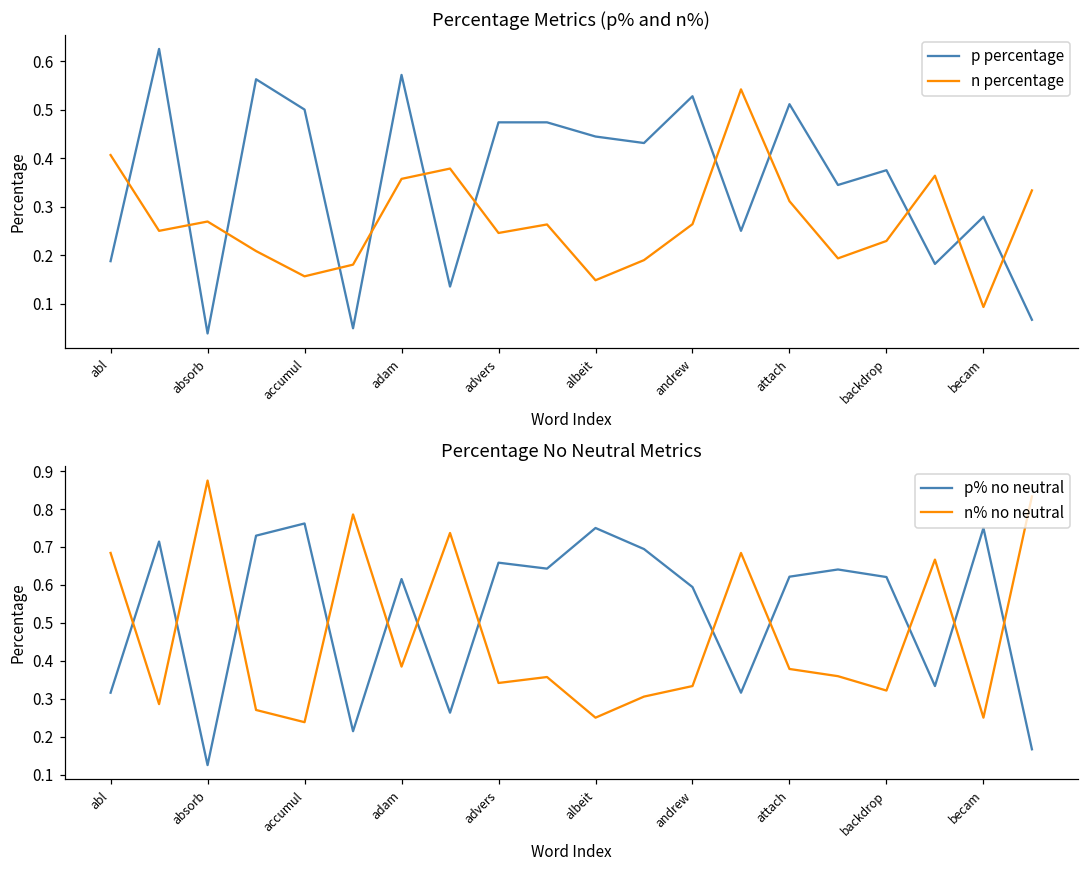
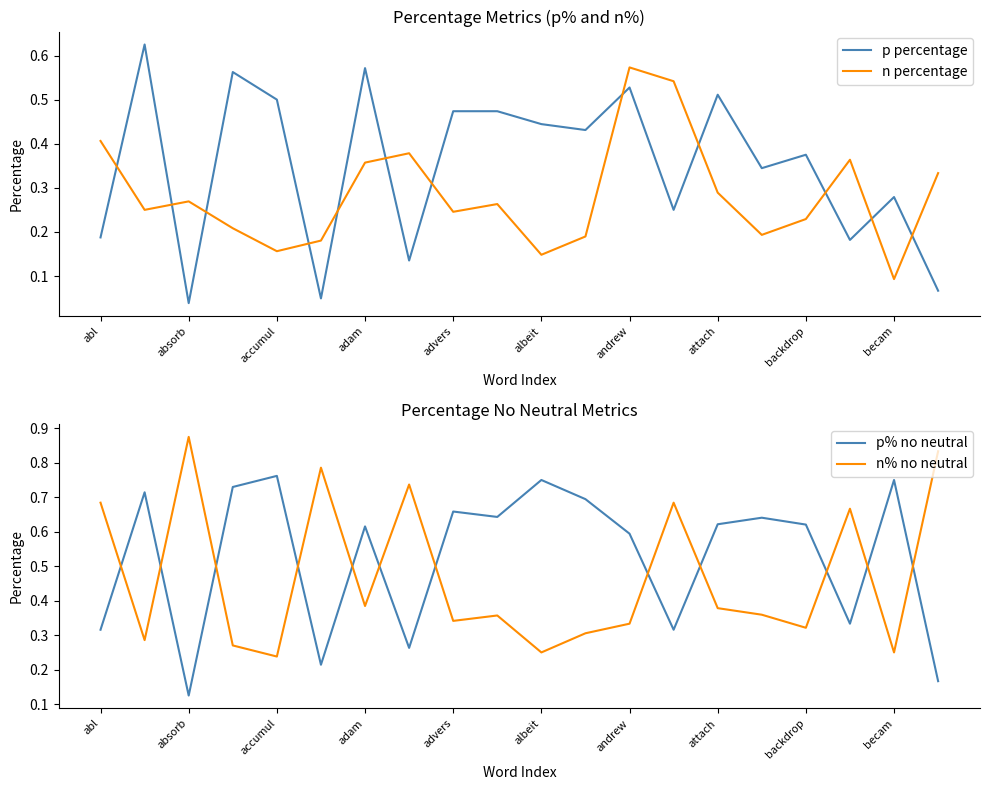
  {
    "Percentage Metrics (p% and n%)": {
      "p percentage": {
        "abl": 0.19,
        "absorb": 0.04,
        "accumul": 0.50,
        "adam": 0.57,
        "advers": 0.47,
        "albeit": 0.44,
        "andrew": 0.53,
        "attach": 0.51,
        "backdrop": 0.38,
        "becam": 0.28
      },
      "n percentage": {
        "abl": 0.41,
        "absorb": 0.27,
        "accumul": 0.16,
        "adam": 0.36,
        "advers": 0.25,
        "albeit": 0.15,
-       "andrew": 0.26,
-       "attach": 0.31,
+       "andrew": 0.57,
+       "attach": 0.29,
        "backdrop": 0.23,
        "becam": 0.09
      }
    },
    "Percentage No Neutral Metrics": {
      "p% no neutral": {
        "abl": 0.32,
        "absorb": 0.13,
        "accumul": 0.76,
        "adam": 0.62,
        "advers": 0.66,
        "albeit": 0.75,
        "andrew": 0.59,
        "attach": 0.62,
        "backdrop": 0.62,
        "becam": 0.75
      },
      "n% no neutral": {
        "abl": 0.68,
        "absorb": 0.88,
        "accumul": 0.24,
        "adam": 0.38,
        "advers": 0.34,
        "albeit": 0.25,
        "andrew": 0.33,
        "attach": 0.38,
        "backdrop": 0.32,
        "becam": 0.25
      }
    }
  }
